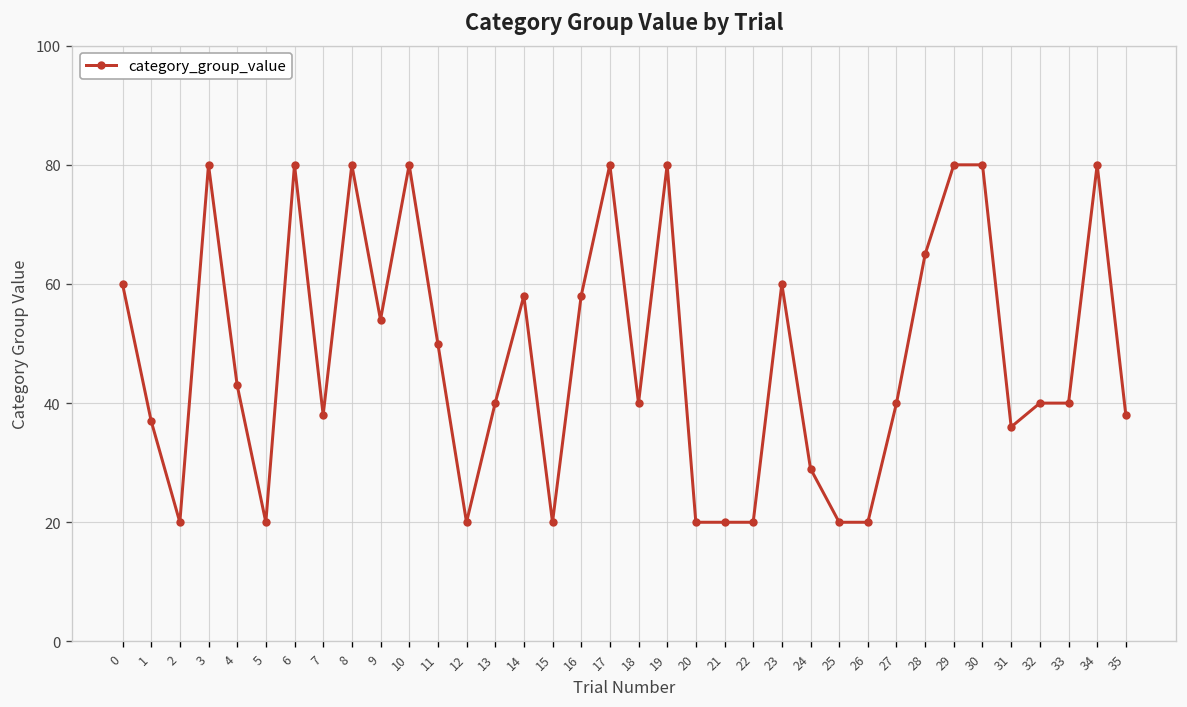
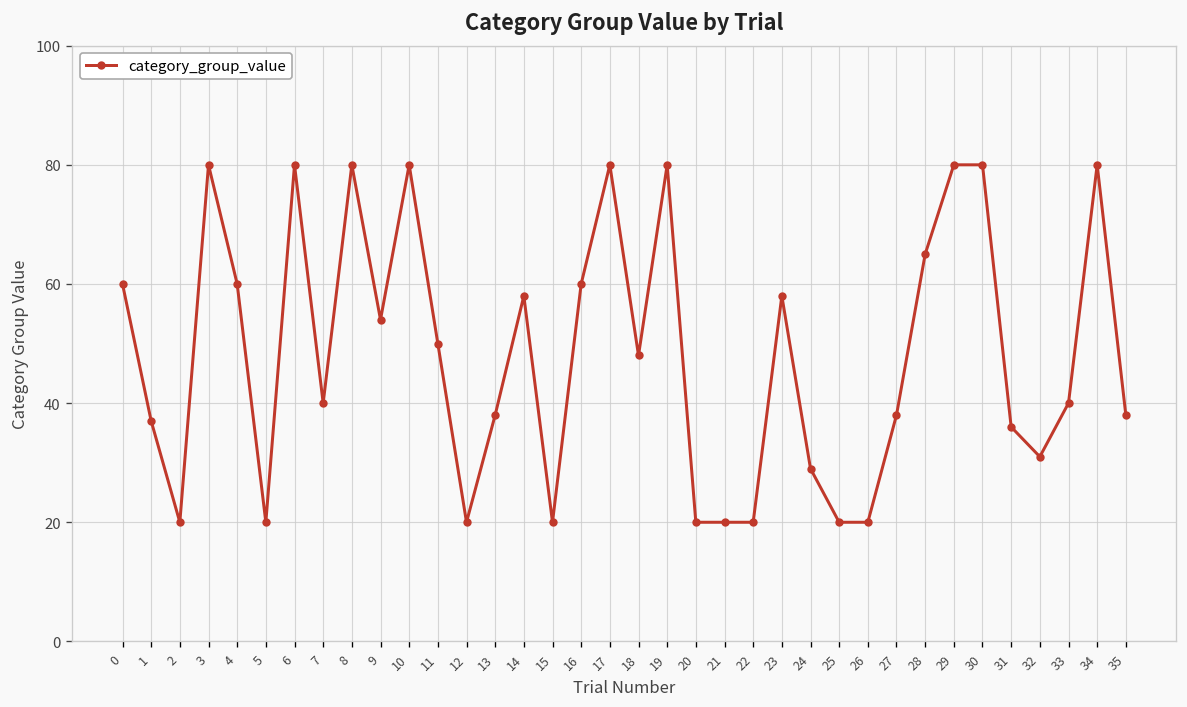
  {
    "0": 60,
    "1": 37,
    "2": 20,
    "3": 80,
-   "4": 43,
+   "4": 60,
    "5": 20,
    "6": 80,
-   "7": 38,
+   "7": 40,
    "8": 80,
    "9": 54,
    "10": 80,
    "11": 50,
    "12": 20,
-   "13": 40,
+   "13": 38,
    "14": 58,
    "15": 20,
-   "16": 58,
+   "16": 60,
    "17": 80,
-   "18": 40,
+   "18": 48,
    "19": 80,
    "20": 20,
    "21": 20,
    "22": 20,
-   "23": 60,
+   "23": 58,
    "24": 29,
    "25": 20,
    "26": 20,
-   "27": 40,
+   "27": 38,
    "28": 65,
    "29": 80,
    "30": 80,
    "31": 36,
-   "32": 40,
+   "32": 31,
    "33": 40,
    "34": 80,
    "35": 38
  }
